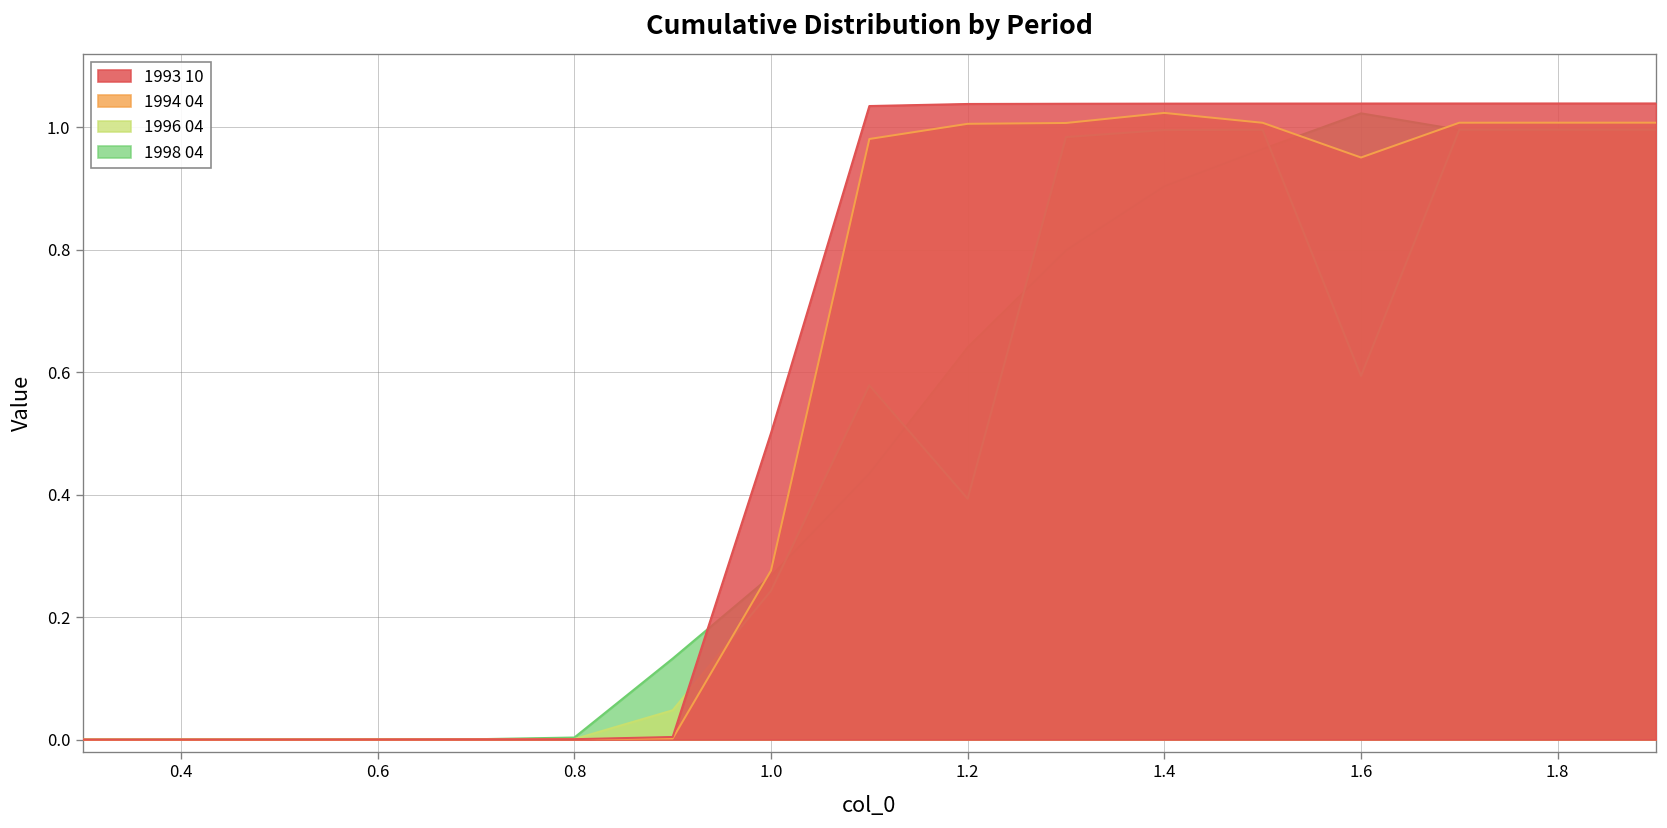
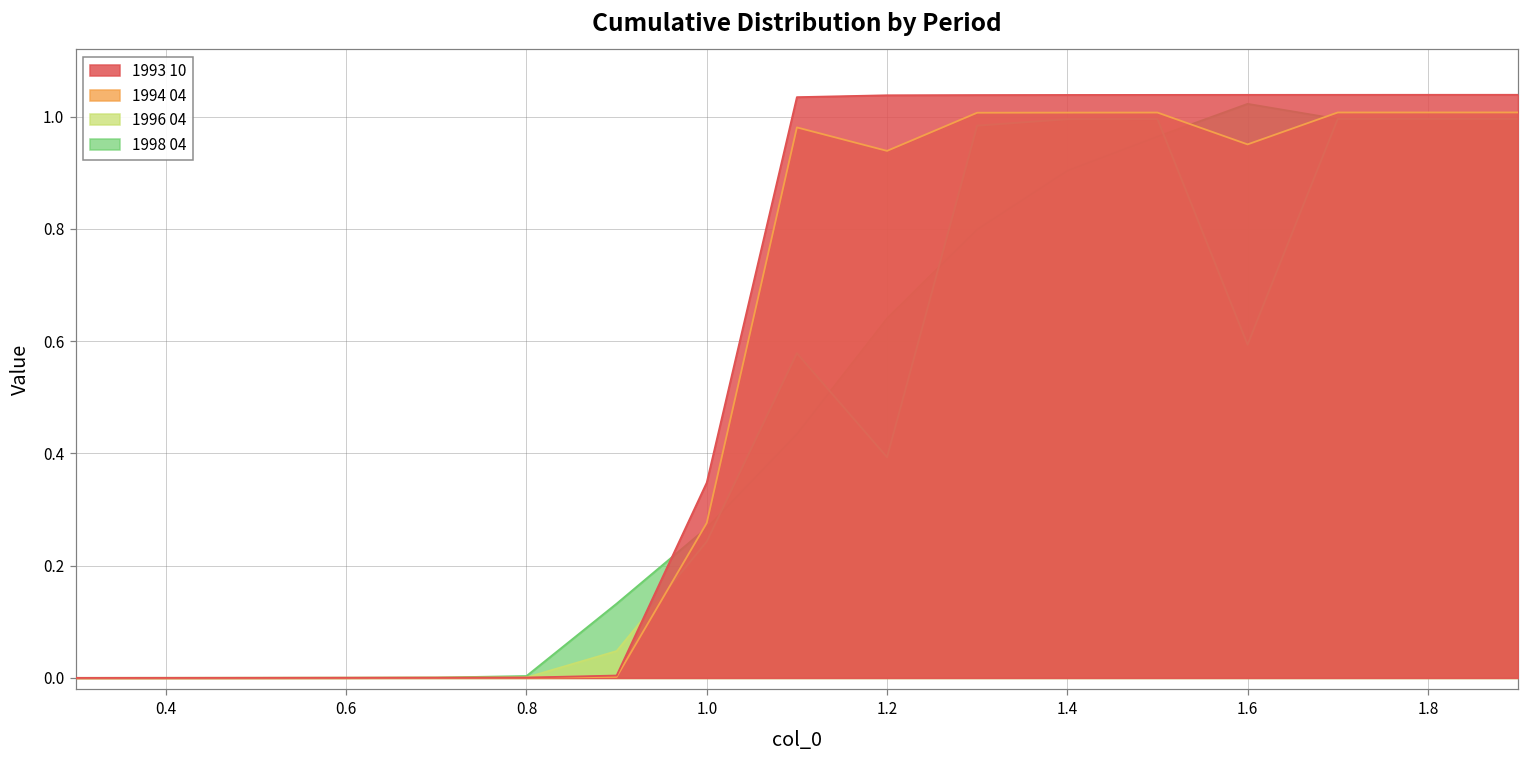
  {
    "1993 10": {
-     "1.0": 0.50,
+     "1.0": 0.35,
      "1.2": 1.04,
      "1.4": 1.04,
      "1.6": 1.04,
      "1.8": 1.04
    },
    "1994 04": {
      "1.0": 0.28,
-     "1.2": 1.01,
-     "1.4": 1.02,
+     "1.2": 0.94,
+     "1.4": 1.01,
      "1.6": 0.95,
      "1.8": 1.01
    },
    "1996 04": {
      "1.0": 0.24,
      "1.2": 0.39,
      "1.4": 1.00,
      "1.6": 0.59
    },
    "1998 04": {
      "1.0": 0.27,
      "1.2": 0.64,
      "1.4": 0.90,
      "1.6": 1.02
    }
  }
